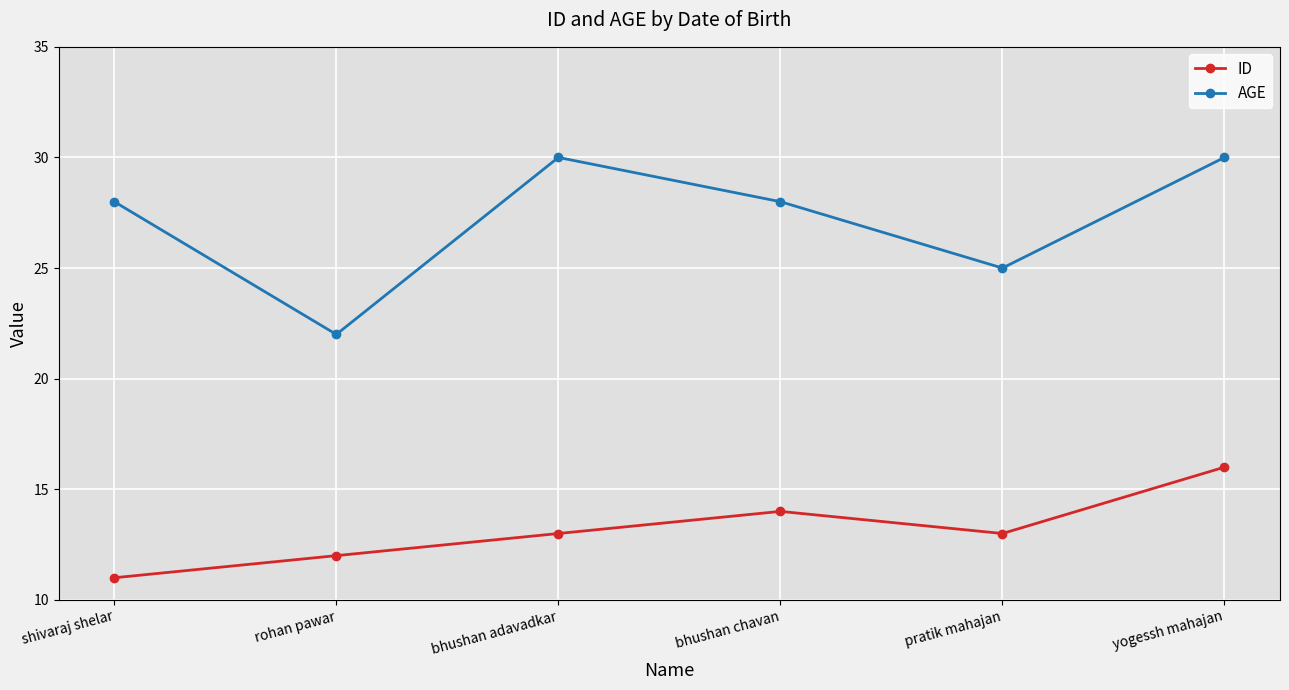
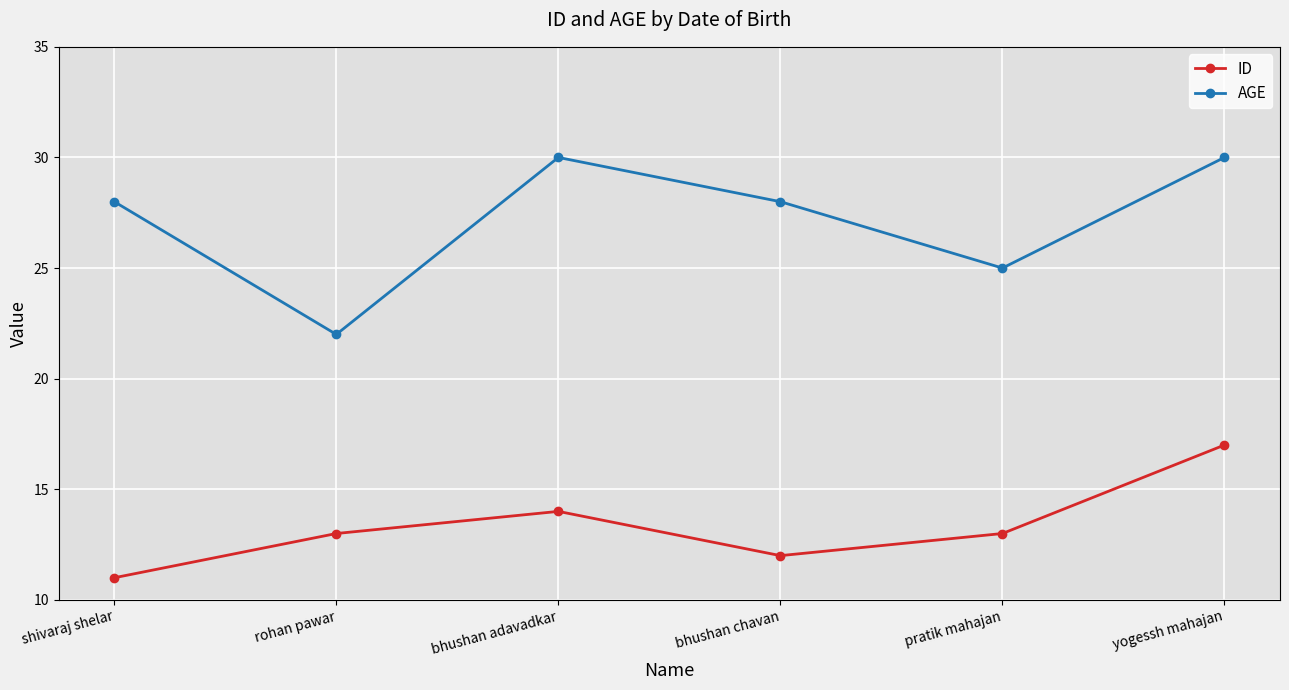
  {
    "ID": {
      "shivaraj shelar": 11,
-     "rohan pawar": 12,
-     "bhushan adavadkar": 13,
-     "bhushan chavan": 14,
+     "rohan pawar": 13,
+     "bhushan adavadkar": 14,
+     "bhushan chavan": 12,
      "pratik mahajan": 13,
-     "yogessh mahajan": 16
+     "yogessh mahajan": 17
    },
    "AGE": {
      "shivaraj shelar": 28,
      "rohan pawar": 22,
      "bhushan adavadkar": 30,
      "bhushan chavan": 28,
      "pratik mahajan": 25,
      "yogessh mahajan": 30
    }
  }
